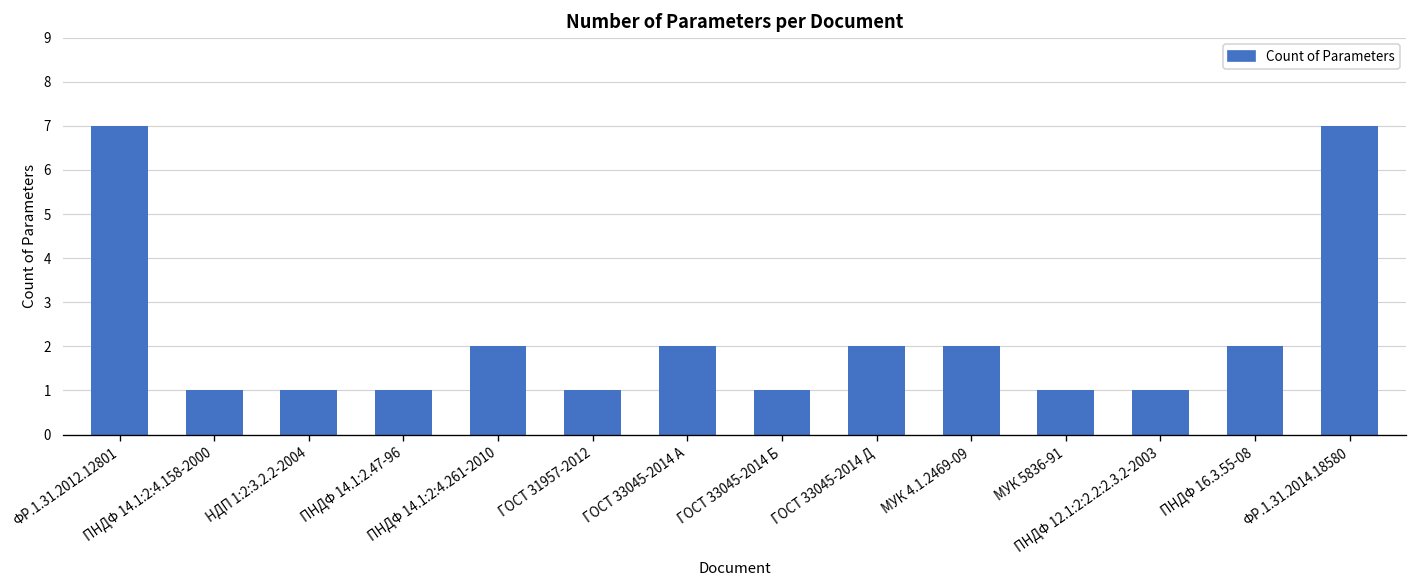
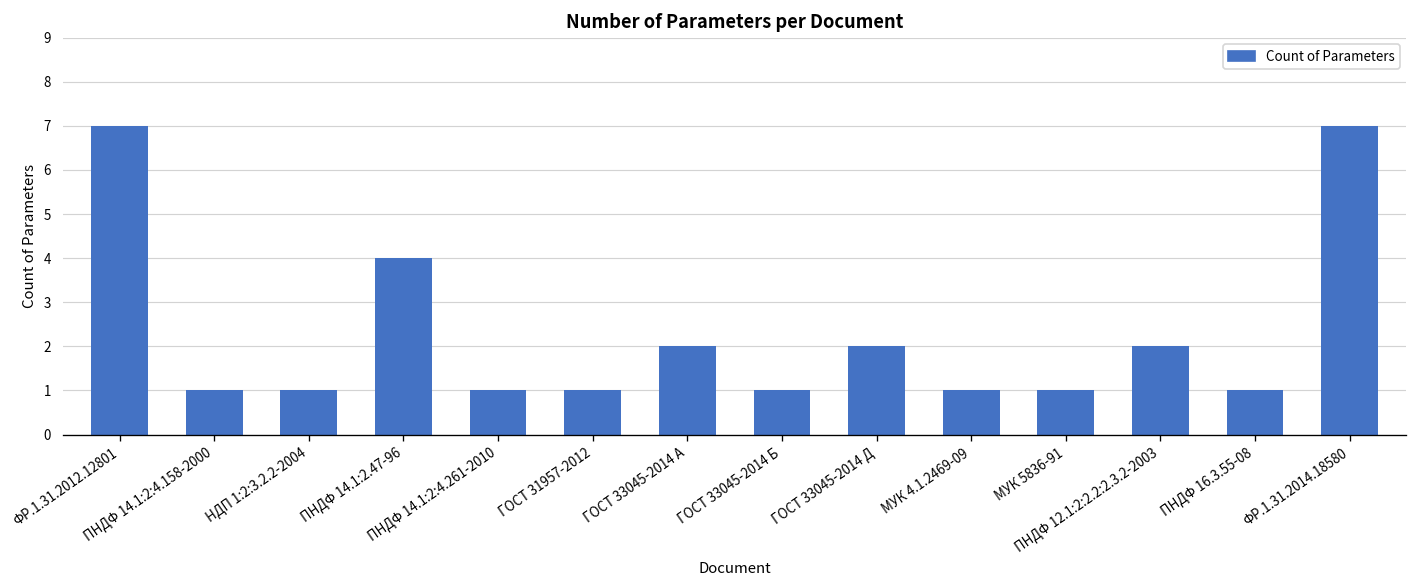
  {
    "ФР.1.31.2012.12801": 7,
    "ПНДФ 14.1:2:4.158-2000": 1,
    "НДП 1:2:3.2.2-2004": 1,
-   "ПНДФ 14.1:2.47-96": 1,
-   "ПНДФ 14.1:2:4.261-2010": 2,
+   "ПНДФ 14.1:2.47-96": 4,
+   "ПНДФ 14.1:2:4.261-2010": 1,
    "ГОСТ 31957-2012": 1,
    "ГОСТ 33045-2014 А": 2,
    "ГОСТ 33045-2014 Б": 1,
    "ГОСТ 33045-2014 Д": 2,
-   "МУК 4.1.2469-09": 2,
+   "МУК 4.1.2469-09": 1,
    "МУК 5836-91": 1,
-   "ПНДФ 12.1:2:2.2:2.3.2-2003": 1,
-   "ПНДФ 16.3.55-08": 2,
+   "ПНДФ 12.1:2:2.2:2.3.2-2003": 2,
+   "ПНДФ 16.3.55-08": 1,
    "ФР.1.31.2014.18580": 7
  }
